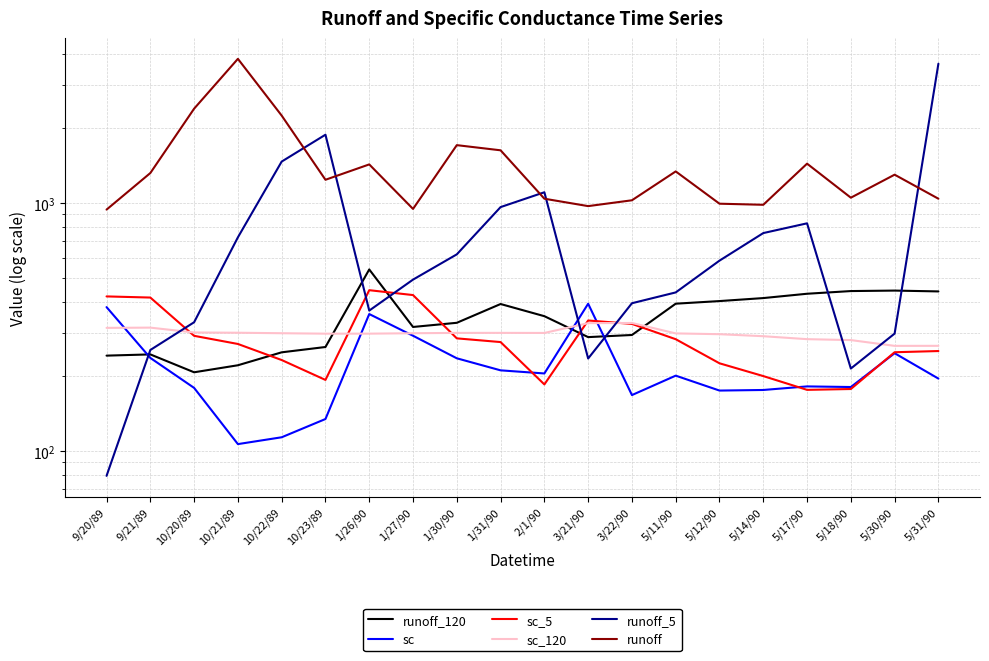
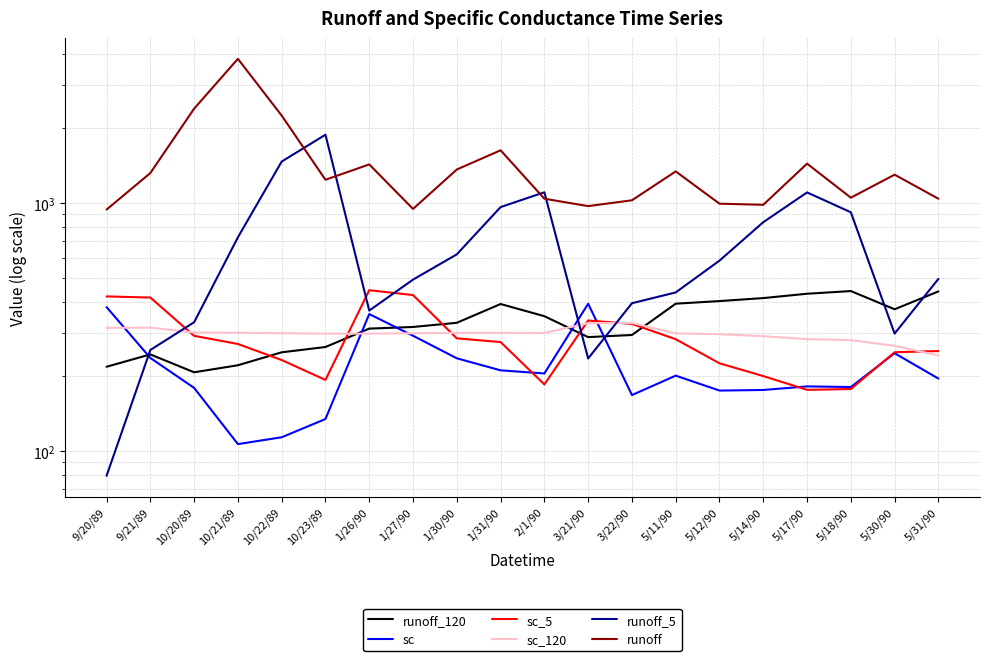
  {
    "runoff_120": {
-     "9/20/89": 240,
+     "9/20/89": 220,
      "9/21/89": 250,
      "10/20/89": 210,
      "10/21/89": 220,
      "10/22/89": 250,
      "10/23/89": 260,
-     "1/26/90": 540,
+     "1/26/90": 310,
      "1/27/90": 320,
      "1/30/90": 330,
      "1/31/90": 390,
      "2/1/90": 350,
      "3/21/90": 290,
      "3/22/90": 290,
      "5/11/90": 390,
      "5/12/90": 400,
      "5/14/90": 410,
      "5/17/90": 430,
      "5/18/90": 440,
-     "5/30/90": 440,
+     "5/30/90": 370,
      "5/31/90": 440
    },
    "sc": {
      "9/20/89": 380,
      "9/21/89": 240,
      "10/20/89": 180,
      "10/21/89": 107,
      "10/22/89": 110,
      "10/23/89": 130,
      "1/26/90": 360,
      "1/30/90": 240,
      "1/31/90": 210,
      "2/1/90": 210,
      "3/21/90": 390,
      "3/22/90": 170,
      "5/11/90": 200,
      "5/12/90": 180,
      "5/14/90": 180,
      "5/17/90": 180,
      "5/31/90": 200
    },
    "sc_5": {
      "9/20/89": 420,
      "9/21/89": 420,
      "10/20/89": 290,
      "10/21/89": 270,
      "10/22/89": 230,
      "10/23/89": 190,
      "1/26/90": 440,
      "1/27/90": 430,
      "1/30/90": 280,
      "1/31/90": 270,
      "2/1/90": 190,
      "3/21/90": 340,
      "5/11/90": 280,
      "5/12/90": 230,
      "5/14/90": 200,
      "5/17/90": 180,
      "5/31/90": 250
    },
    "sc_120": {
      "9/20/89": 310,
      "9/21/89": 310,
      "10/20/89": 300,
      "10/21/89": 300,
      "10/22/89": 300,
      "10/23/89": 300,
      "1/26/90": 300,
      "1/30/90": 300,
      "1/31/90": 300,
      "2/1/90": 300,
      "3/21/90": 330,
      "5/11/90": 300,
      "5/12/90": 300,
      "5/14/90": 290,
      "5/17/90": 280,
      "5/18/90": 280,
      "5/30/90": 270,
-     "5/31/90": 270
+     "5/31/90": 240
    },
    "runoff_5": {
      "9/20/89": 79,
      "9/21/89": 260,
      "10/20/89": 330,
      "10/21/89": 730,
      "10/22/89": 1500,
      "10/23/89": 1900,
      "1/26/90": 370,
      "1/27/90": 490,
      "1/30/90": 620,
      "1/31/90": 960,
      "2/1/90": 1100,
      "3/21/90": 240,
      "3/22/90": 390,
      "5/11/90": 440,
      "5/12/90": 590,
-     "5/14/90": 760,
-     "5/17/90": 830,
-     "5/18/90": 220,
+     "5/14/90": 840,
+     "5/17/90": 1100,
+     "5/18/90": 920,
      "5/30/90": 300,
-     "5/31/90": 3600
+     "5/31/90": 490
    },
    "runoff": {
      "9/20/89": 940,
      "9/21/89": 1300,
      "10/20/89": 2400,
      "10/21/89": 3800,
      "10/22/89": 2300,
      "10/23/89": 1200,
      "1/26/90": 1400,
      "1/27/90": 950,
-     "1/30/90": 1700,
+     "1/30/90": 1400,
      "1/31/90": 1600,
      "2/1/90": 1040,
      "3/21/90": 970,
      "3/22/90": 1030,
      "5/11/90": 1300,
      "5/12/90": 990,
      "5/14/90": 980,
      "5/17/90": 1400,
      "5/18/90": 1050,
      "5/30/90": 1300,
      "5/31/90": 1040
    }
  }
